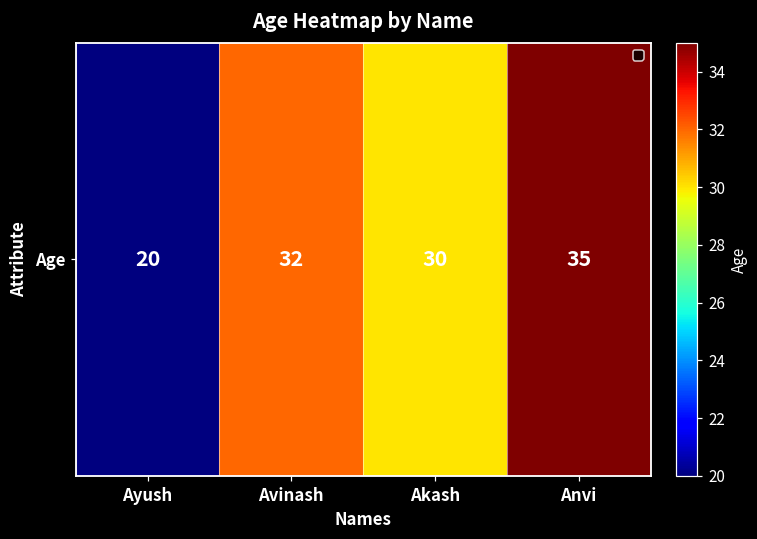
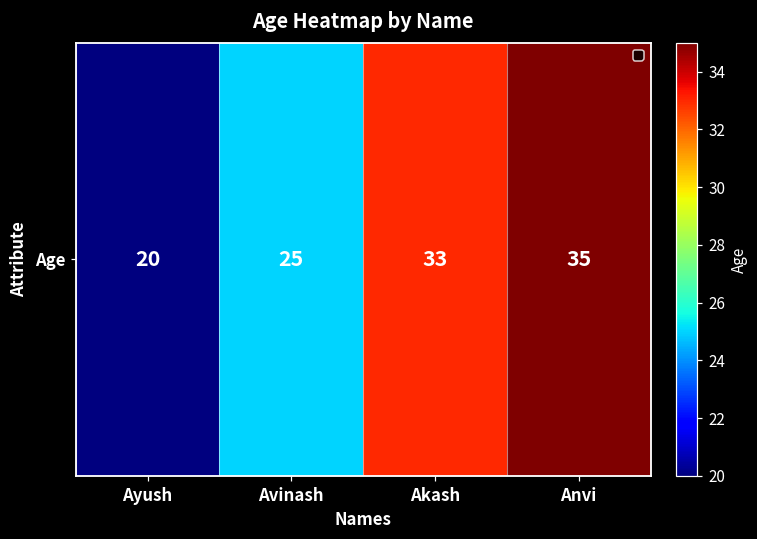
  {
    "Age": {
      "Ayush": 20,
-     "Avinash": 32,
-     "Akash": 30,
+     "Avinash": 25,
+     "Akash": 33,
      "Anvi": 35
    }
  }
